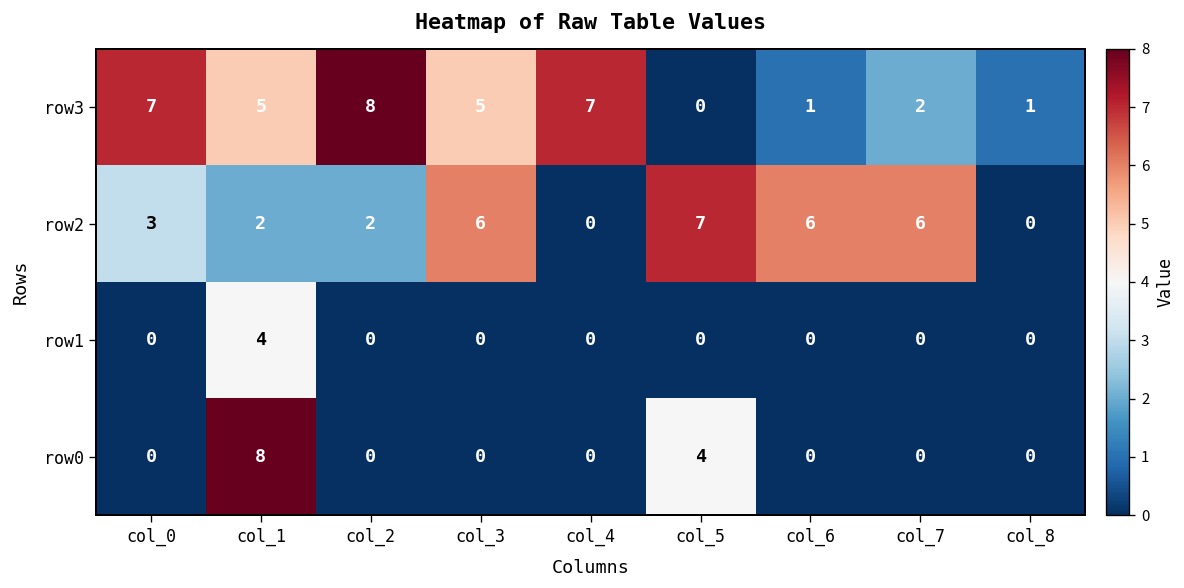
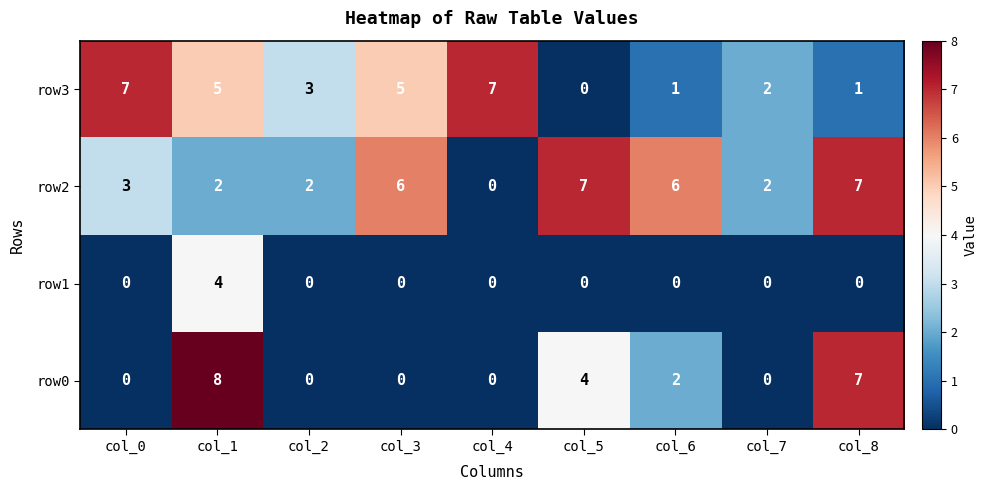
  {
    "row3": {
      "col_0": 7,
      "col_1": 5,
-     "col_2": 8,
+     "col_2": 3,
      "col_3": 5,
      "col_4": 7,
      "col_5": 0,
      "col_6": 1,
      "col_7": 2,
      "col_8": 1
    },
    "row2": {
      "col_0": 3,
      "col_1": 2,
      "col_2": 2,
      "col_3": 6,
      "col_4": 0,
      "col_5": 7,
      "col_6": 6,
-     "col_7": 6,
-     "col_8": 0
+     "col_7": 2,
+     "col_8": 7
    },
    "row1": {
      "col_0": 0,
      "col_1": 4,
      "col_2": 0,
      "col_3": 0,
      "col_4": 0,
      "col_5": 0,
      "col_6": 0,
      "col_7": 0,
      "col_8": 0
    },
    "row0": {
      "col_0": 0,
      "col_1": 8,
      "col_2": 0,
      "col_3": 0,
      "col_4": 0,
      "col_5": 4,
-     "col_6": 0,
+     "col_6": 2,
      "col_7": 0,
-     "col_8": 0
+     "col_8": 7
    }
  }
